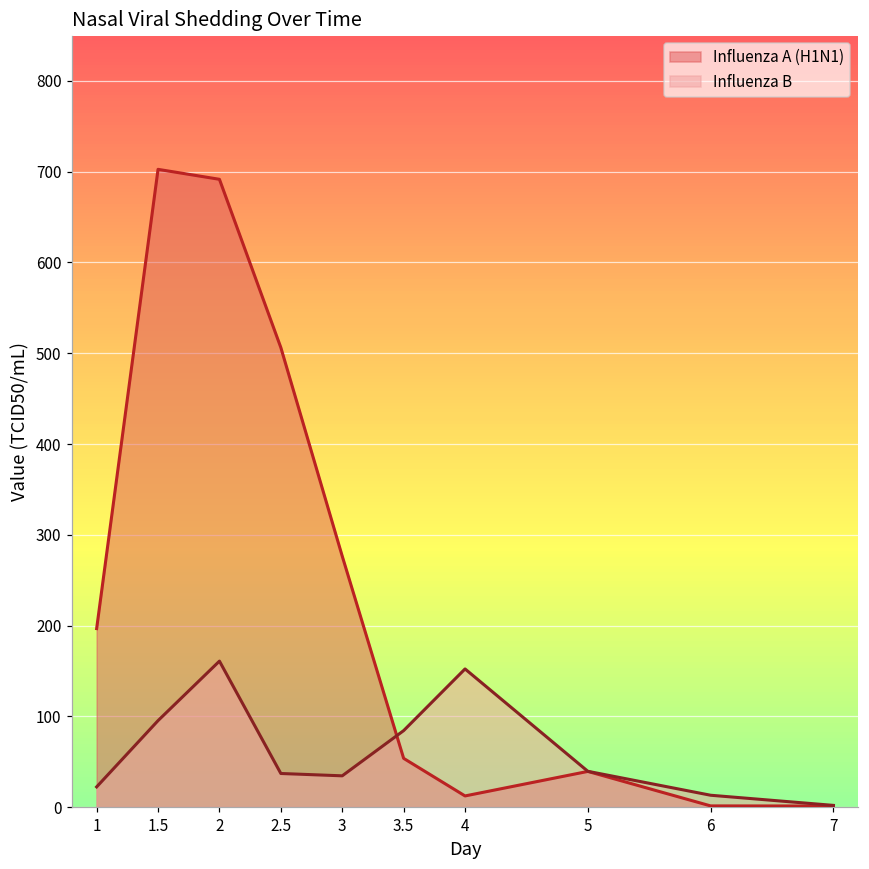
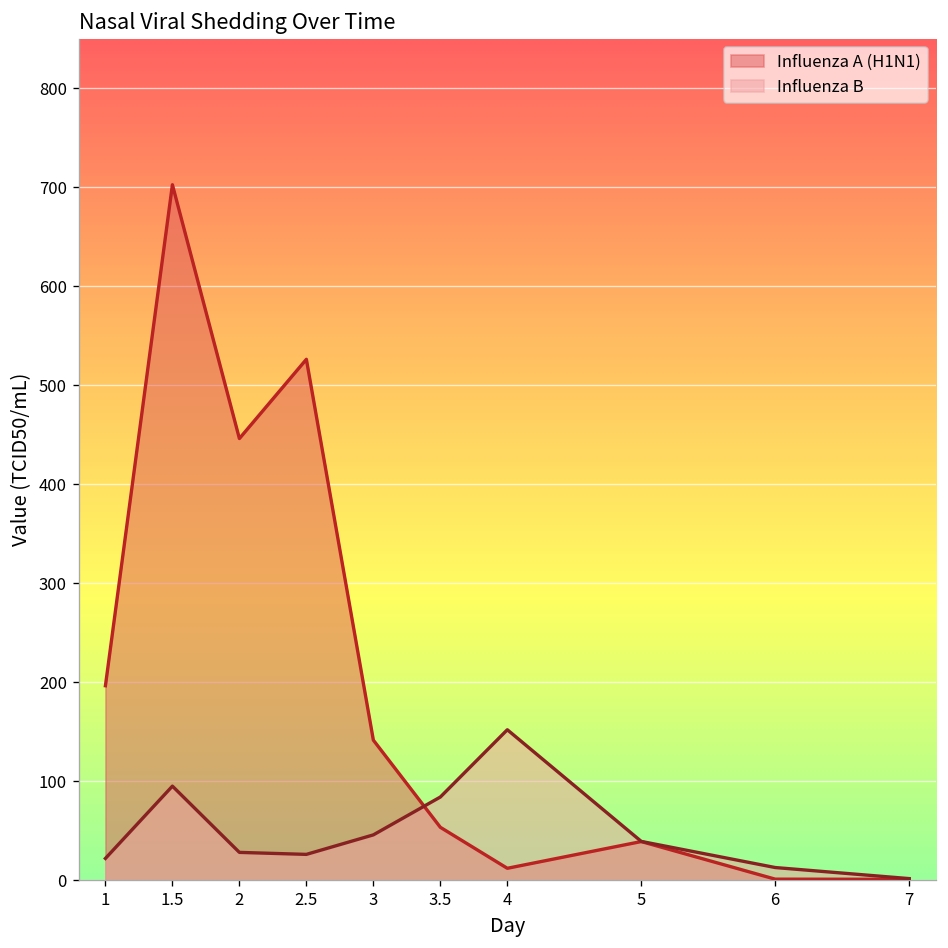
  {
    "Influenza A (H1N1)": {
      "1": 200,
      "1.5": 700,
-     "2": 690,
-     "2.5": 510,
-     "3": 280,
+     "2": 450,
+     "2.5": 530,
+     "3": 140,
      "3.5": 50,
      "4": 10,
      "6": 0
    },
    "Influenza B": {
      "1": 20,
      "1.5": 100,
-     "2": 160,
-     "2.5": 40,
-     "3": 30,
+     "2": 30,
+     "2.5": 30,
+     "3": 50,
      "3.5": 80,
      "4": 150,
      "6": 10
    }
  }
